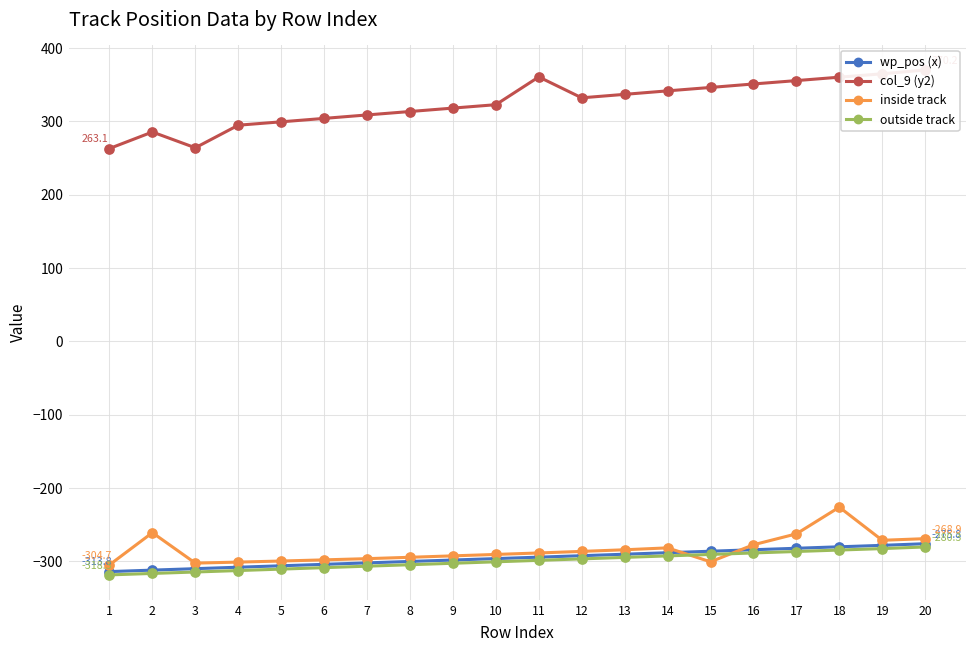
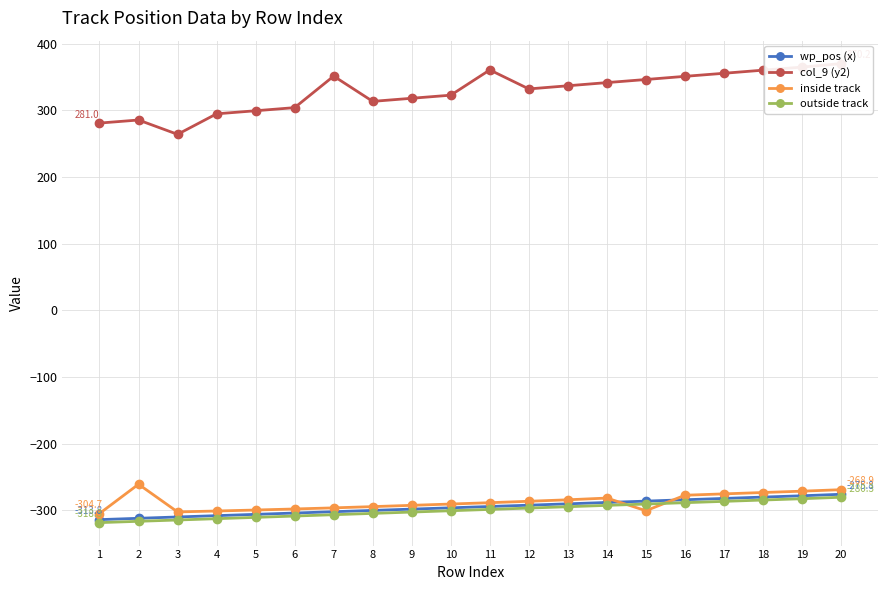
  {
    "wp_pos (x)": {
      "2": -310,
      "3": -310,
      "4": -310,
      "5": -310,
      "6": -300,
      "7": -300,
      "8": -300,
      "9": -300,
      "10": -300,
      "11": -290,
      "12": -290,
      "13": -290,
      "14": -290,
      "15": -290,
      "16": -280,
      "17": -280,
      "18": -280,
      "19": -280
    },
    "col_9 (y2)": {
-     "1": 263.1,
-     "7": 310
+     "1": 281.0,
+     "7": 350
    },
    "inside track": {
      "2": -260,
      "3": -300,
      "4": -300,
      "5": -300,
      "6": -300,
      "7": -300,
      "8": -290,
      "9": -290,
      "10": -290,
      "11": -290,
      "12": -290,
      "13": -280,
      "14": -280,
      "15": -300,
      "16": -280,
-     "17": -260,
-     "18": -230,
+     "17": -280,
+     "18": -270,
      "19": -270
    },
    "outside track": {
      "2": -320,
      "3": -310,
      "4": -310,
      "5": -310,
      "6": -310,
      "7": -310,
      "8": -300,
      "9": -300,
      "10": -300,
      "11": -300,
      "12": -300,
      "13": -290,
      "14": -290,
      "15": -290,
      "16": -290,
      "17": -290,
      "18": -280,
      "19": -280
    }
  }
